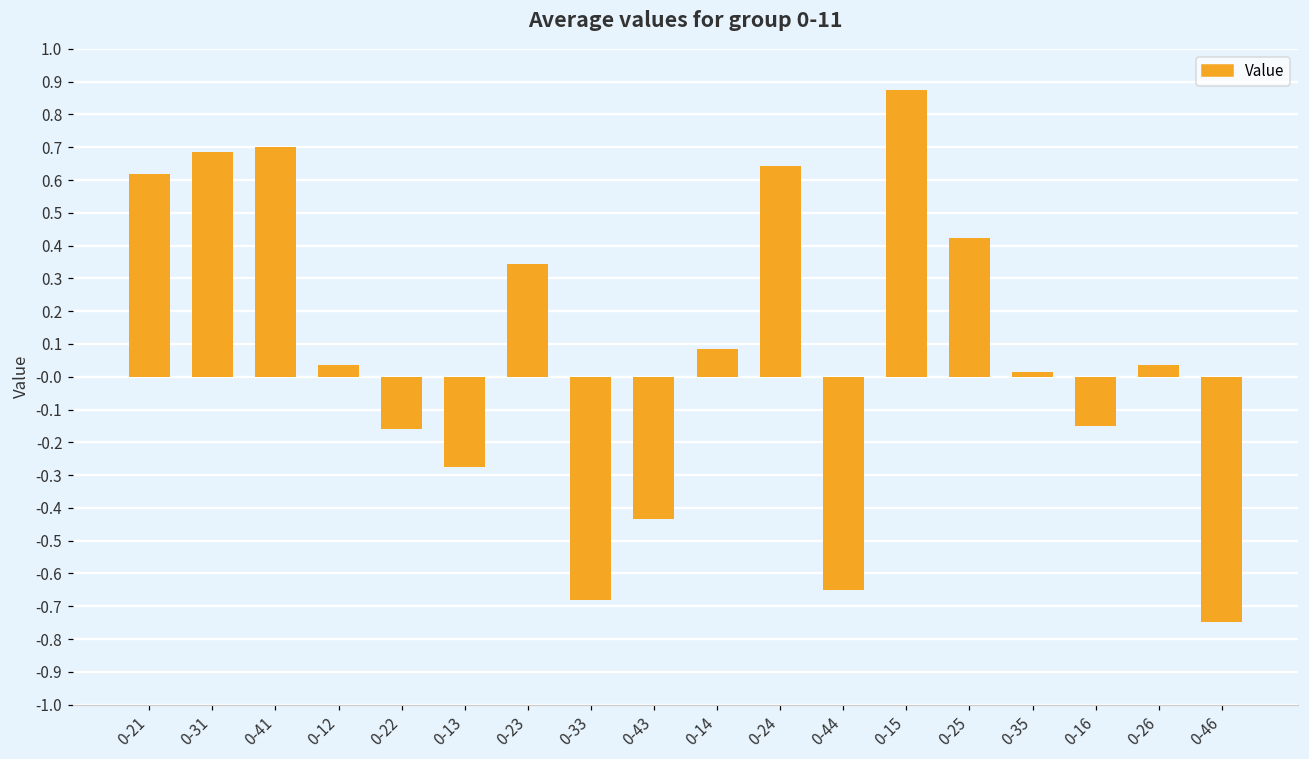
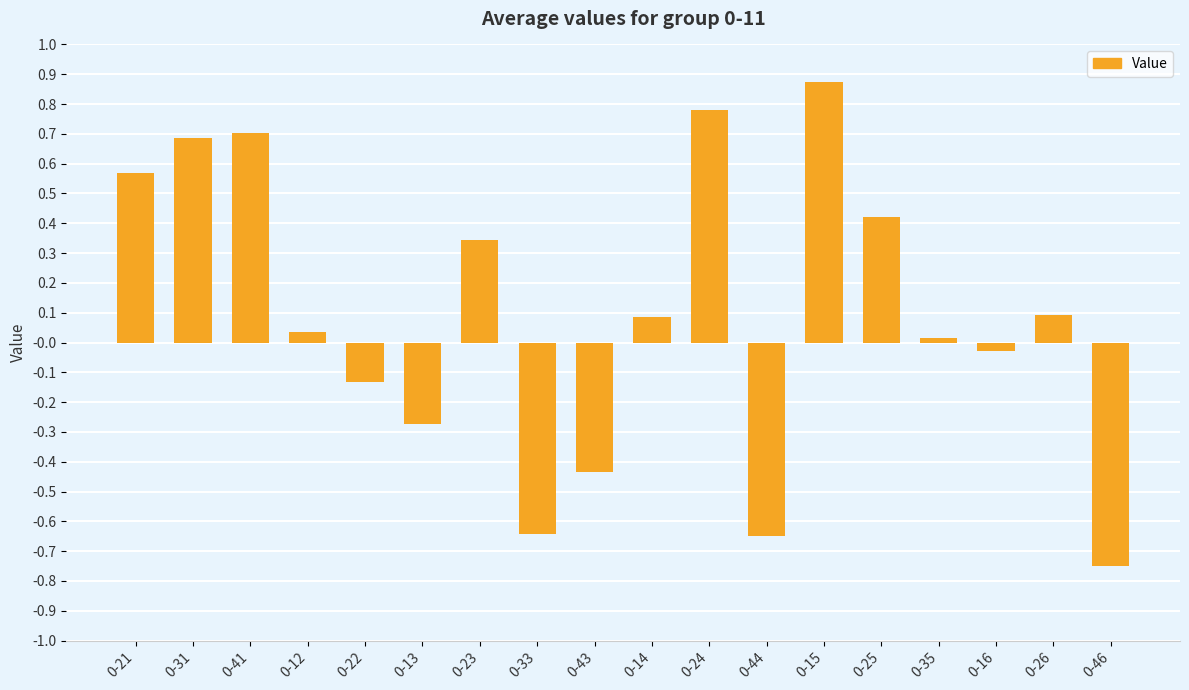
  {
-   "0-21": 0.62,
+   "0-21": 0.57,
    "0-31": 0.69,
    "0-41": 0.70,
    "0-12": 0.04,
-   "0-22": -0.16,
+   "0-22": -0.13,
    "0-13": -0.27,
    "0-23": 0.34,
-   "0-33": -0.68,
+   "0-33": -0.64,
    "0-43": -0.43,
    "0-14": 0.08,
-   "0-24": 0.64,
+   "0-24": 0.78,
    "0-44": -0.65,
    "0-15": 0.87,
    "0-25": 0.42,
    "0-35": 0.01,
-   "0-16": -0.15,
-   "0-26": 0.03,
+   "0-16": -0.03,
+   "0-26": 0.09,
    "0-46": -0.75
  }
